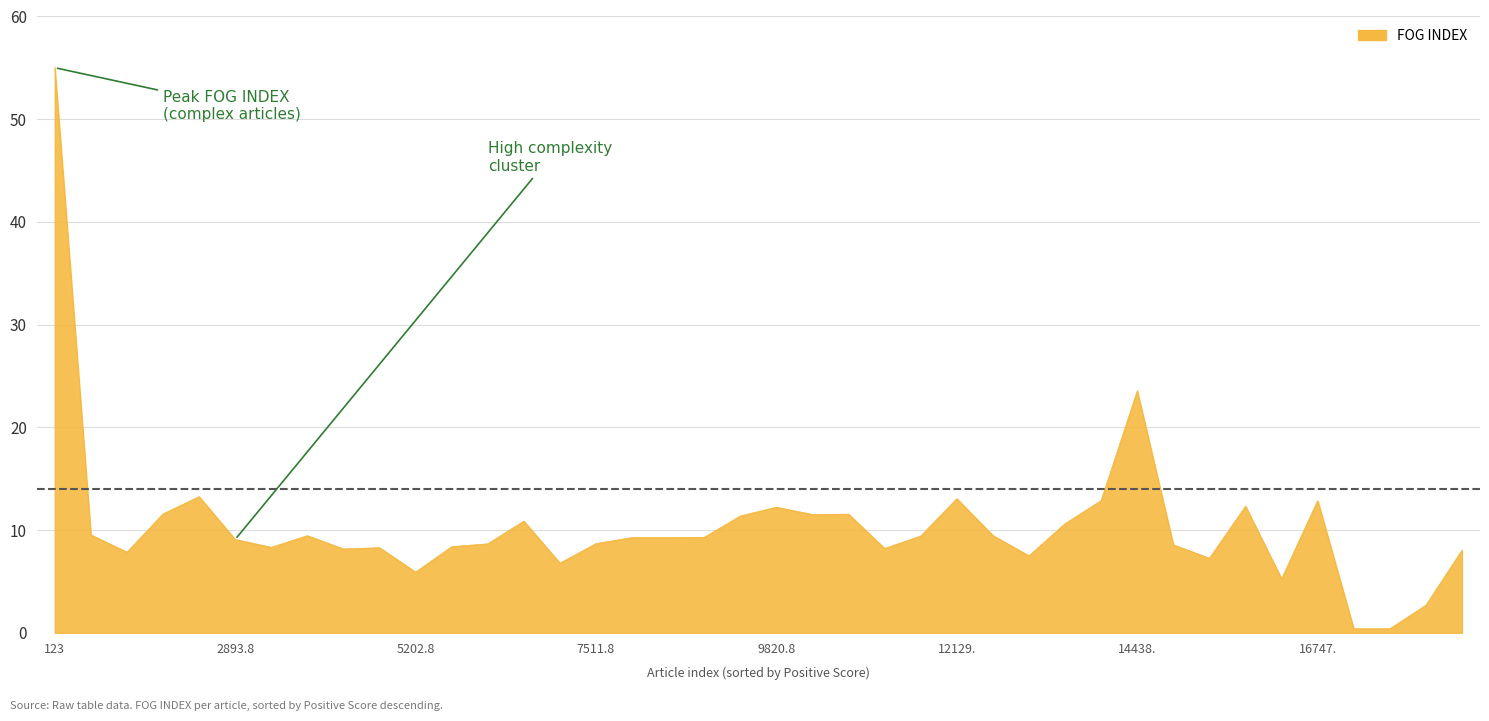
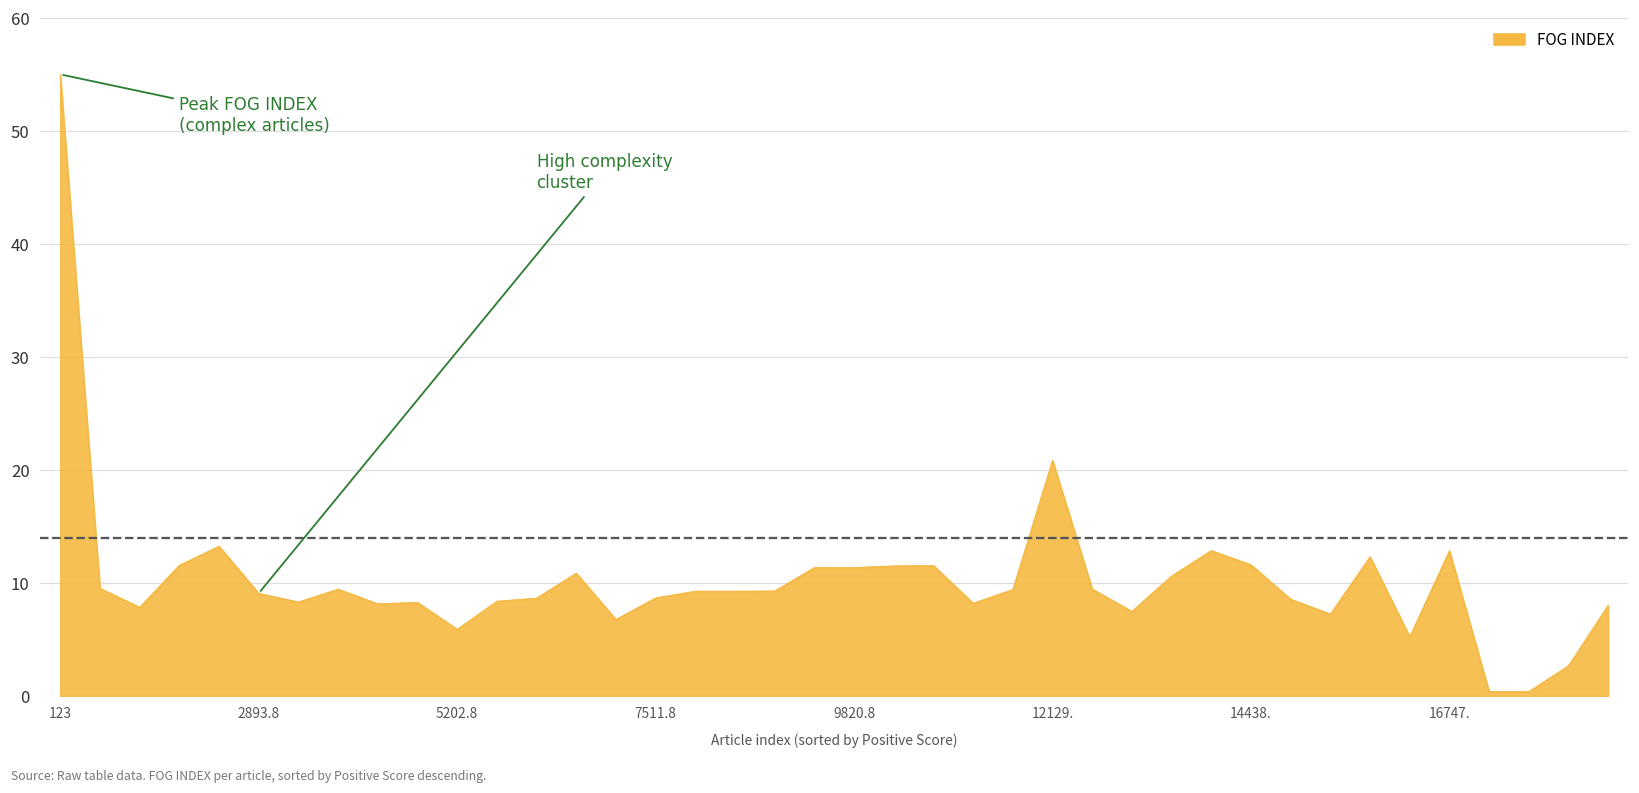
  {
    "123": 55.0,
    "2893.8": 9.1,
    "5202.8": 5.9,
    "7511.8": 8.7,
-   "9820.8": 12.2,
-   "12129.": 13.1,
-   "14438.": 23.6,
+   "9820.8": 11.4,
+   "12129.": 20.9,
+   "14438.": 11.6,
    "16747.": 12.9
  }
